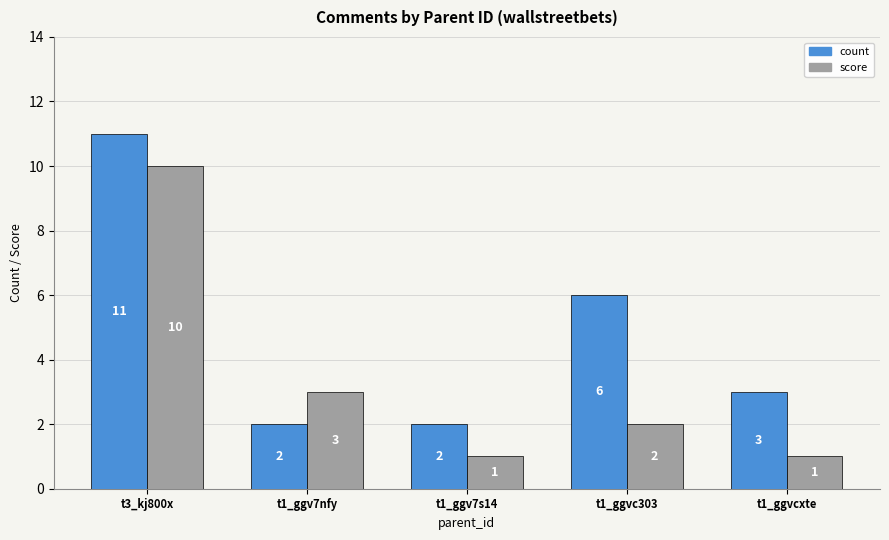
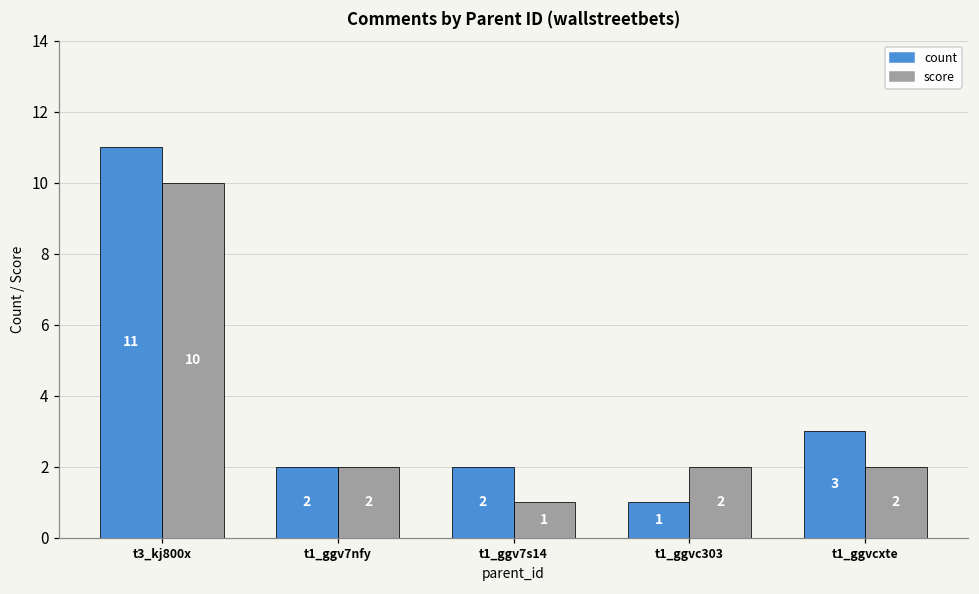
  {
    "count": {
      "t3_kj800x": 11,
      "t1_ggv7nfy": 2,
      "t1_ggv7s14": 2,
-     "t1_ggvc303": 6,
+     "t1_ggvc303": 1,
      "t1_ggvcxte": 3
    },
    "score": {
      "t3_kj800x": 10,
-     "t1_ggv7nfy": 3,
+     "t1_ggv7nfy": 2,
      "t1_ggv7s14": 1,
      "t1_ggvc303": 2,
-     "t1_ggvcxte": 1
+     "t1_ggvcxte": 2
    }
  }
